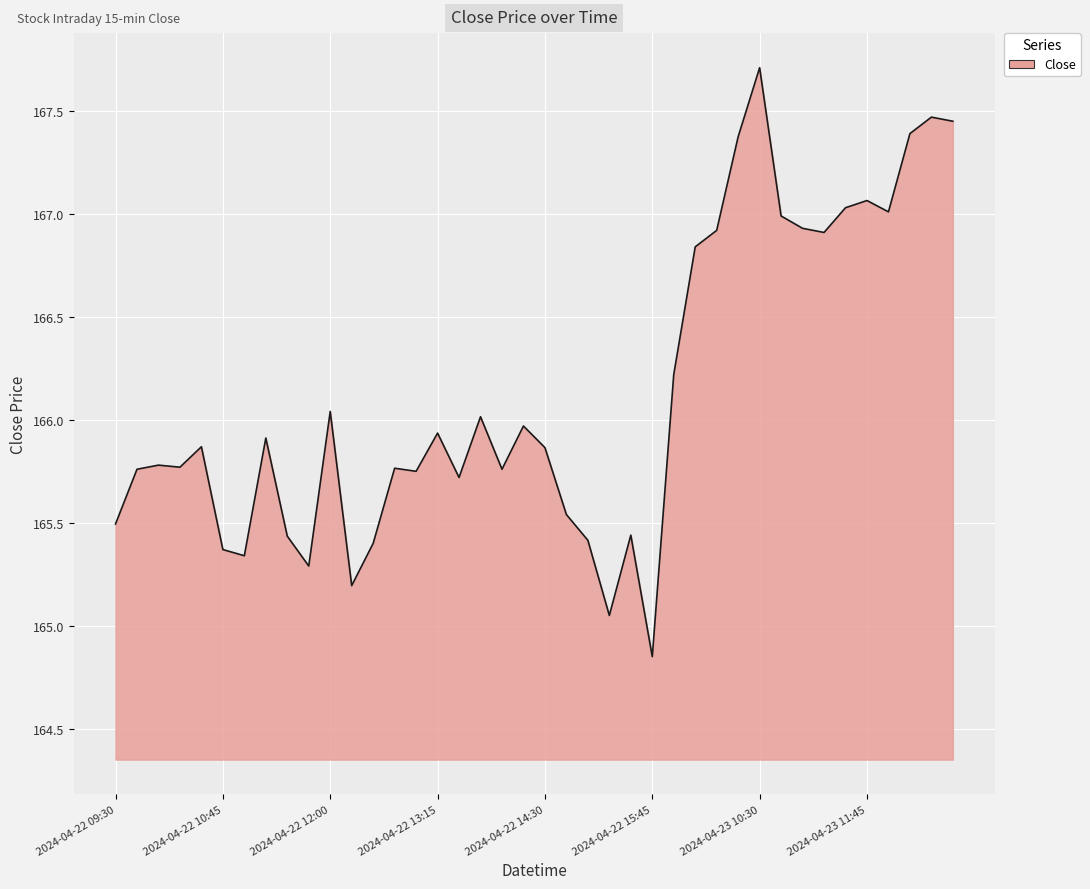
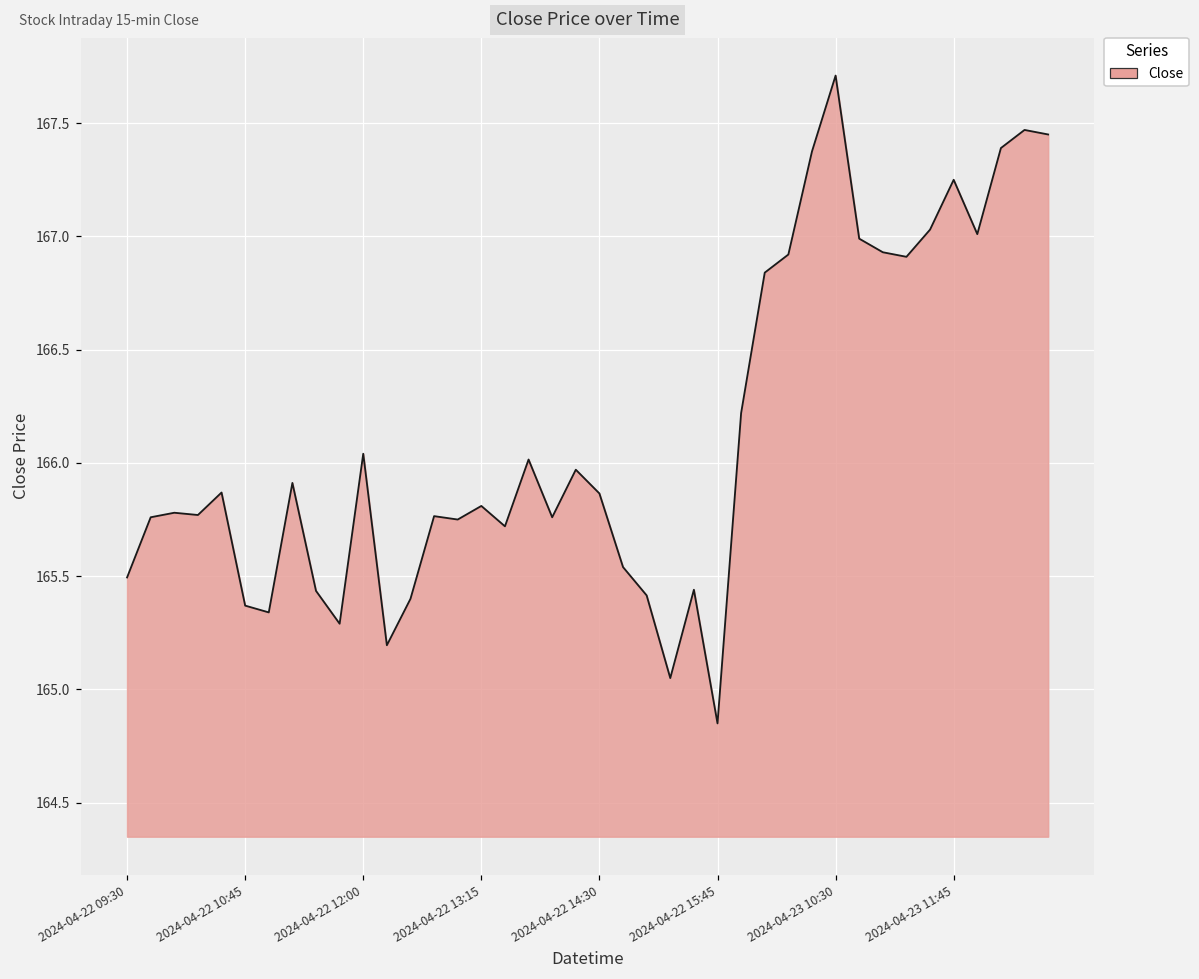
  {
    "2024-04-22 09:30": 165.49,
    "2024-04-22 10:45": 165.37,
    "2024-04-22 12:00": 166.04,
-   "2024-04-22 13:15": 165.94,
+   "2024-04-22 13:15": 165.81,
    "2024-04-22 14:30": 165.87,
    "2024-04-22 15:45": 164.85,
    "2024-04-23 10:30": 167.71,
-   "2024-04-23 11:45": 167.07
+   "2024-04-23 11:45": 167.25
  }
